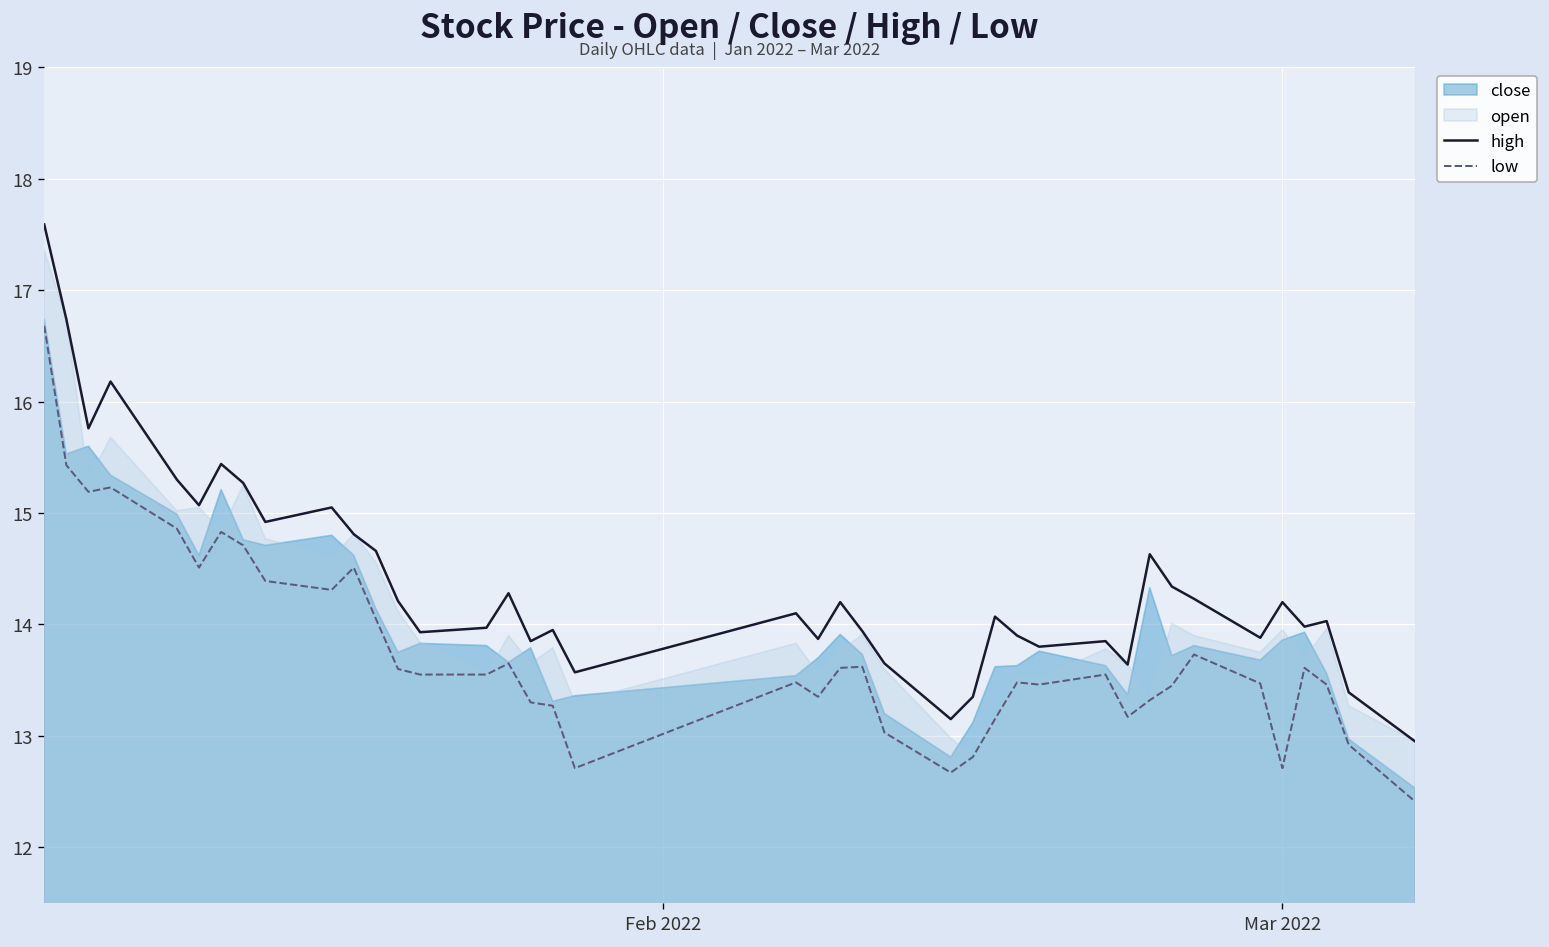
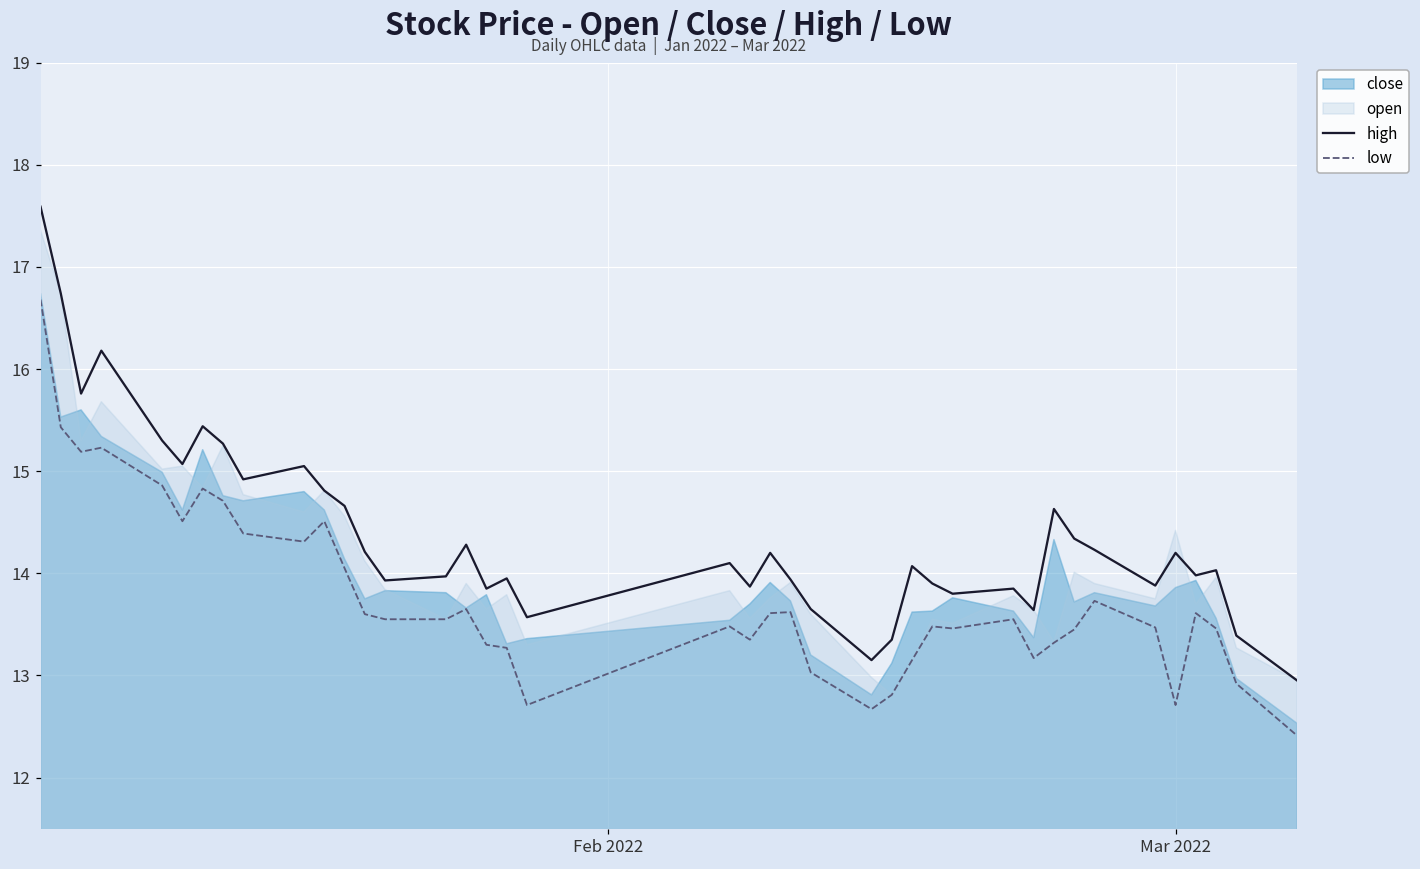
  {
    "high": {
      "Mar 2022": 14.2
    },
    "close": {
      "Mar 2022": 13.9
    },
    "open": {
-     "Mar 2022": 14.0
+     "Mar 2022": 14.4
    },
    "low": {
      "Mar 2022": 12.7
    }
  }
